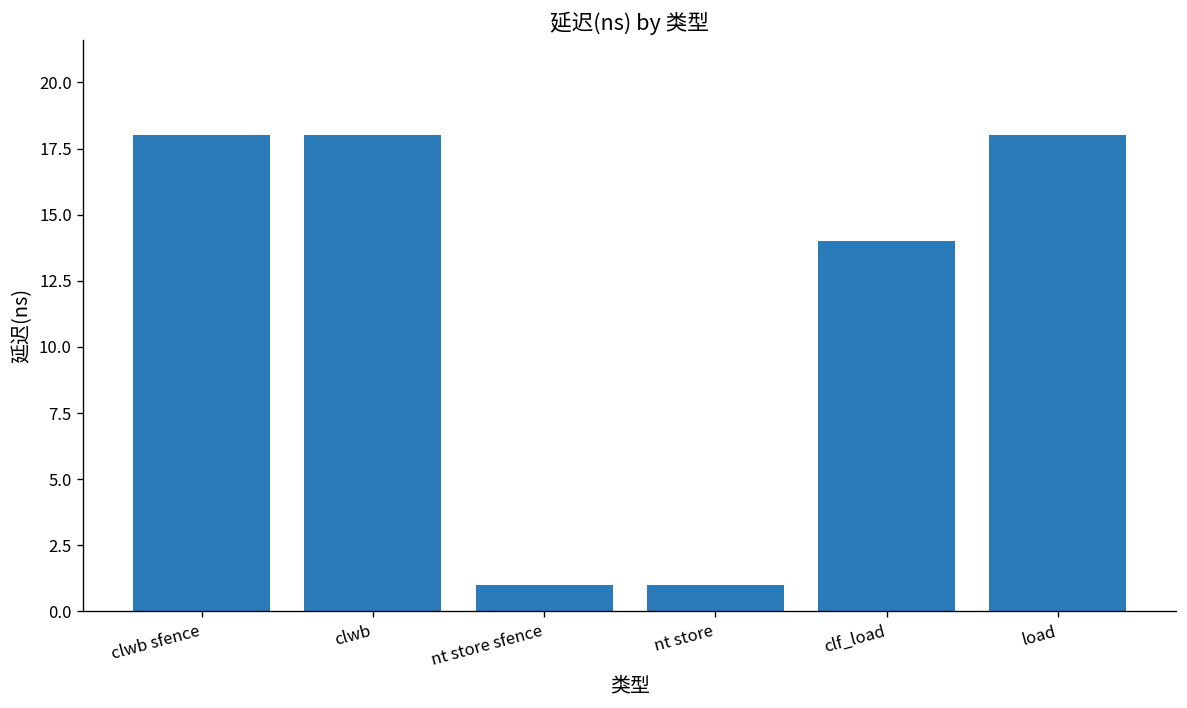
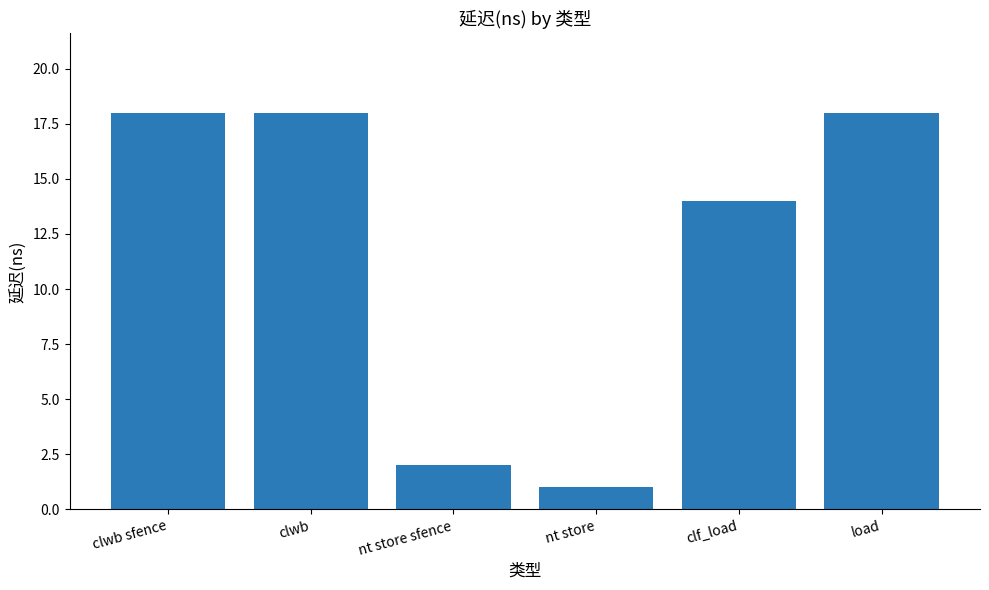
  {
    "clwb sfence": 18,
    "clwb": 18,
-   "nt store sfence": 1,
+   "nt store sfence": 2,
    "nt store": 1,
    "clf_load": 14,
    "load": 18
  }
